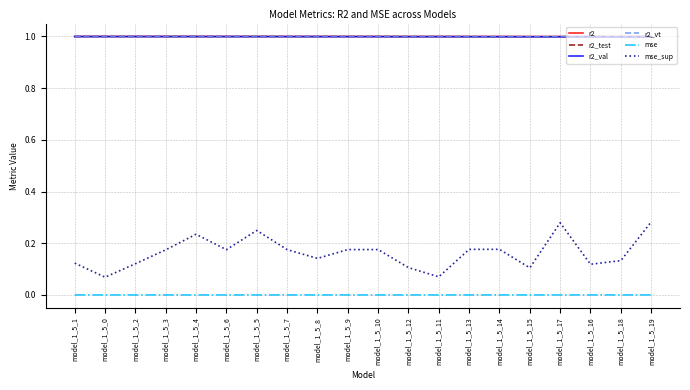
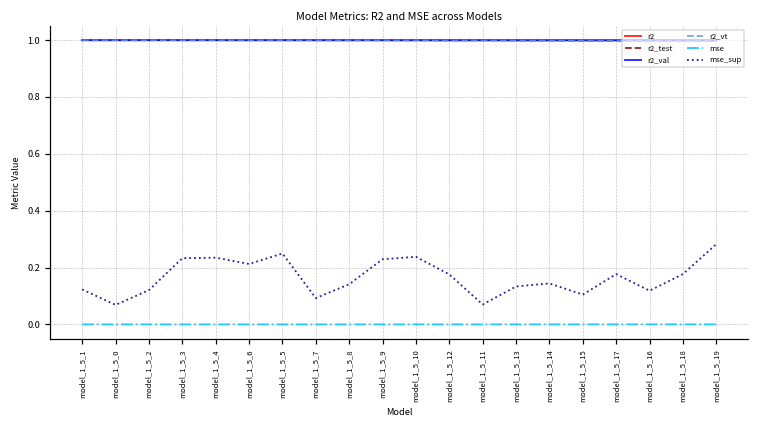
  {
    "mse": {
      "model_1_5_1": 0.00,
      "model_1_5_0": 0.00,
      "model_1_5_2": 0.00,
      "model_1_5_3": 0.00,
      "model_1_5_4": 0.00,
      "model_1_5_6": 0.00,
      "model_1_5_5": 0.00,
      "model_1_5_7": 0.00,
      "model_1_5_8": 0.00,
      "model_1_5_9": 0.00,
      "model_1_5_10": 0.00,
      "model_1_5_12": 0.00,
      "model_1_5_11": 0.00,
      "model_1_5_13": 0.00,
      "model_1_5_14": 0.00,
      "model_1_5_15": 0.00,
      "model_1_5_17": 0.00,
      "model_1_5_16": 0.00,
      "model_1_5_18": 0.00,
      "model_1_5_19": 0.00
    },
    "mse_sup": {
      "model_1_5_1": 0.12,
      "model_1_5_0": 0.07,
      "model_1_5_2": 0.12,
-     "model_1_5_3": 0.17,
+     "model_1_5_3": 0.23,
      "model_1_5_4": 0.23,
-     "model_1_5_6": 0.18,
+     "model_1_5_6": 0.21,
      "model_1_5_5": 0.25,
-     "model_1_5_7": 0.18,
+     "model_1_5_7": 0.09,
      "model_1_5_8": 0.14,
-     "model_1_5_9": 0.18,
-     "model_1_5_10": 0.18,
-     "model_1_5_12": 0.11,
+     "model_1_5_9": 0.23,
+     "model_1_5_10": 0.24,
+     "model_1_5_12": 0.18,
      "model_1_5_11": 0.07,
-     "model_1_5_13": 0.18,
-     "model_1_5_14": 0.18,
+     "model_1_5_13": 0.13,
+     "model_1_5_14": 0.14,
      "model_1_5_15": 0.10,
-     "model_1_5_17": 0.28,
+     "model_1_5_17": 0.18,
      "model_1_5_16": 0.12,
-     "model_1_5_18": 0.13,
+     "model_1_5_18": 0.18,
      "model_1_5_19": 0.28
    }
  }
